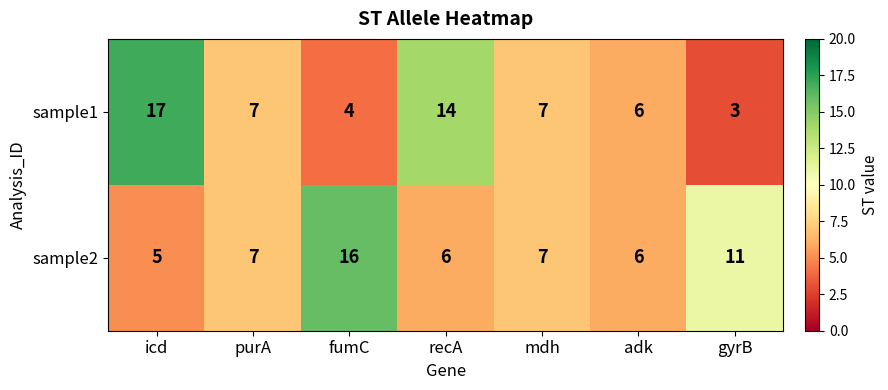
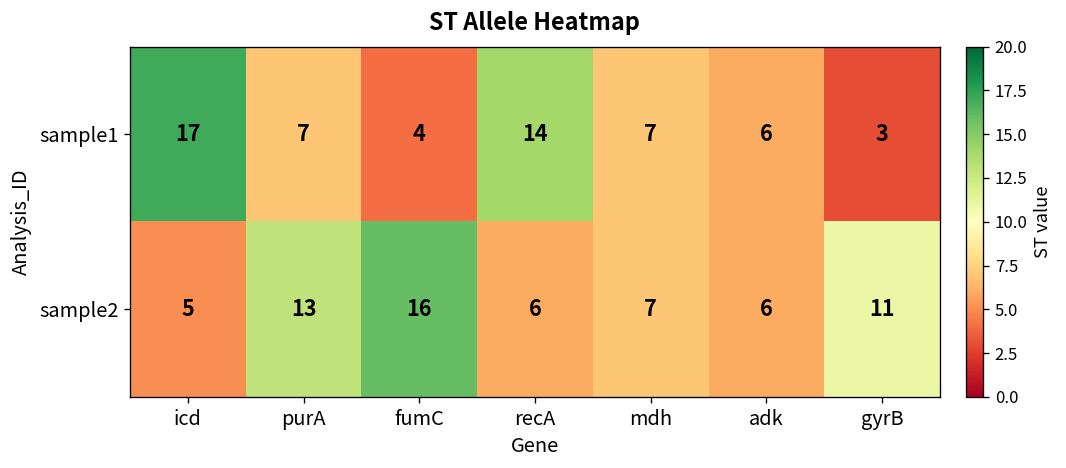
  {
    "sample1": {
      "icd": 17,
      "purA": 7,
      "fumC": 4,
      "recA": 14,
      "mdh": 7,
      "adk": 6,
      "gyrB": 3
    },
    "sample2": {
      "icd": 5,
-     "purA": 7,
+     "purA": 13,
      "fumC": 16,
      "recA": 6,
      "mdh": 7,
      "adk": 6,
      "gyrB": 11
    }
  }
